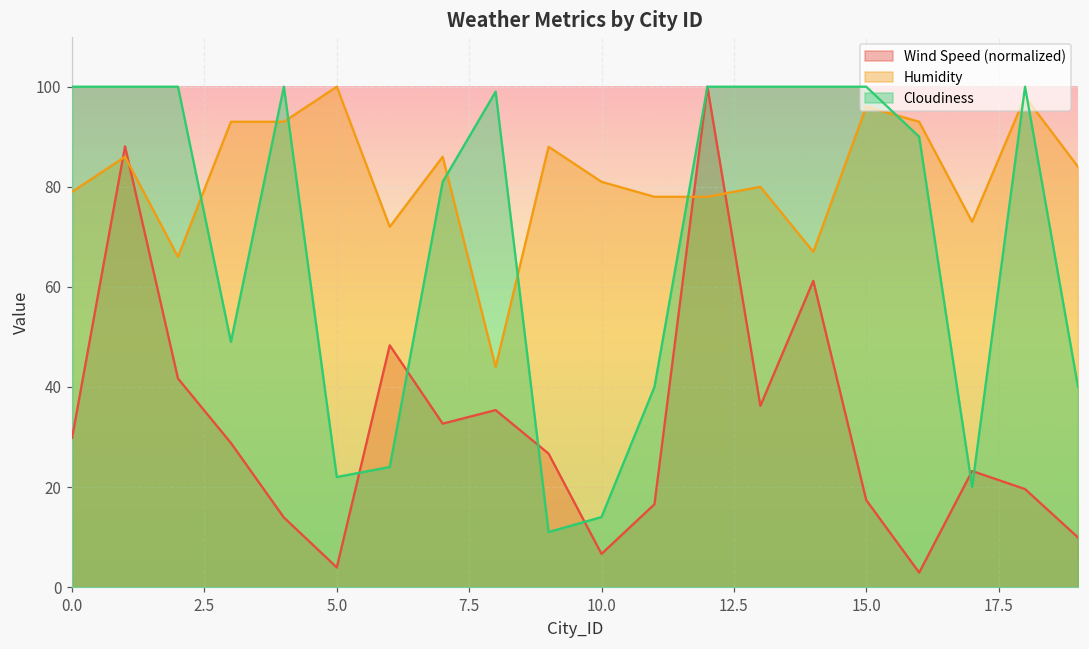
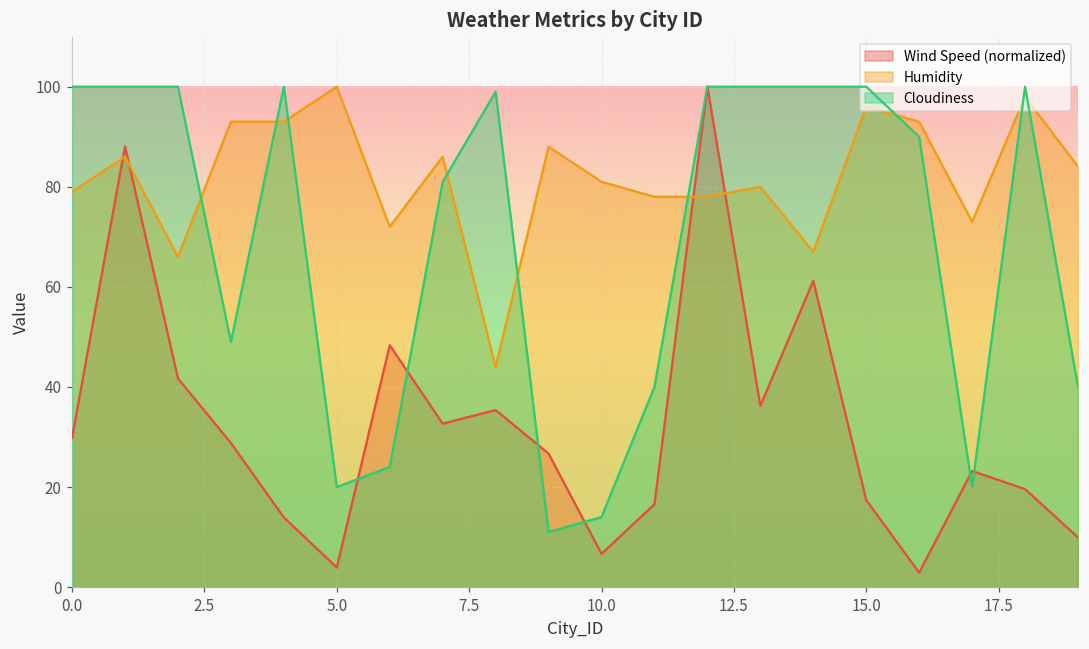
  {
    "Cloudiness": {
      "0.0": 100,
-     "5.0": 22,
+     "5.0": 20,
      "10.0": 14
    }
  }
